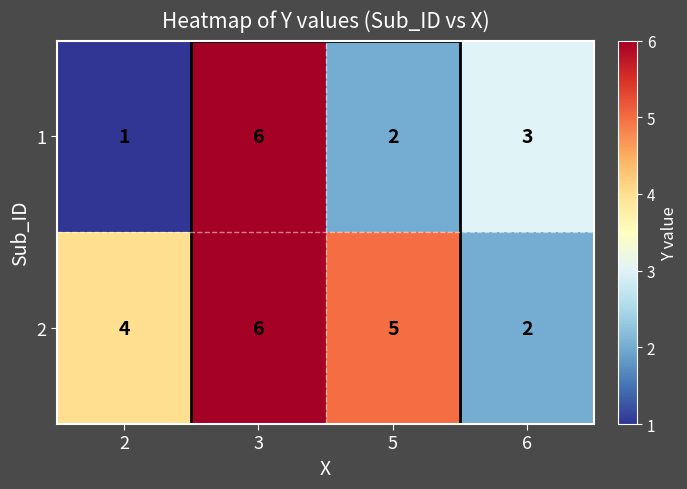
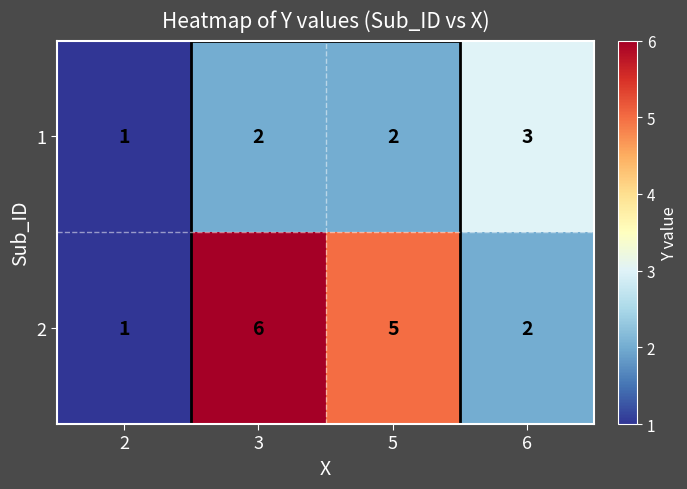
  {
    "1": {
      "2": 1,
-     "3": 6,
+     "3": 2,
      "5": 2,
      "6": 3
    },
    "2": {
-     "2": 4,
+     "2": 1,
      "3": 6,
      "5": 5,
      "6": 2
    }
  }
